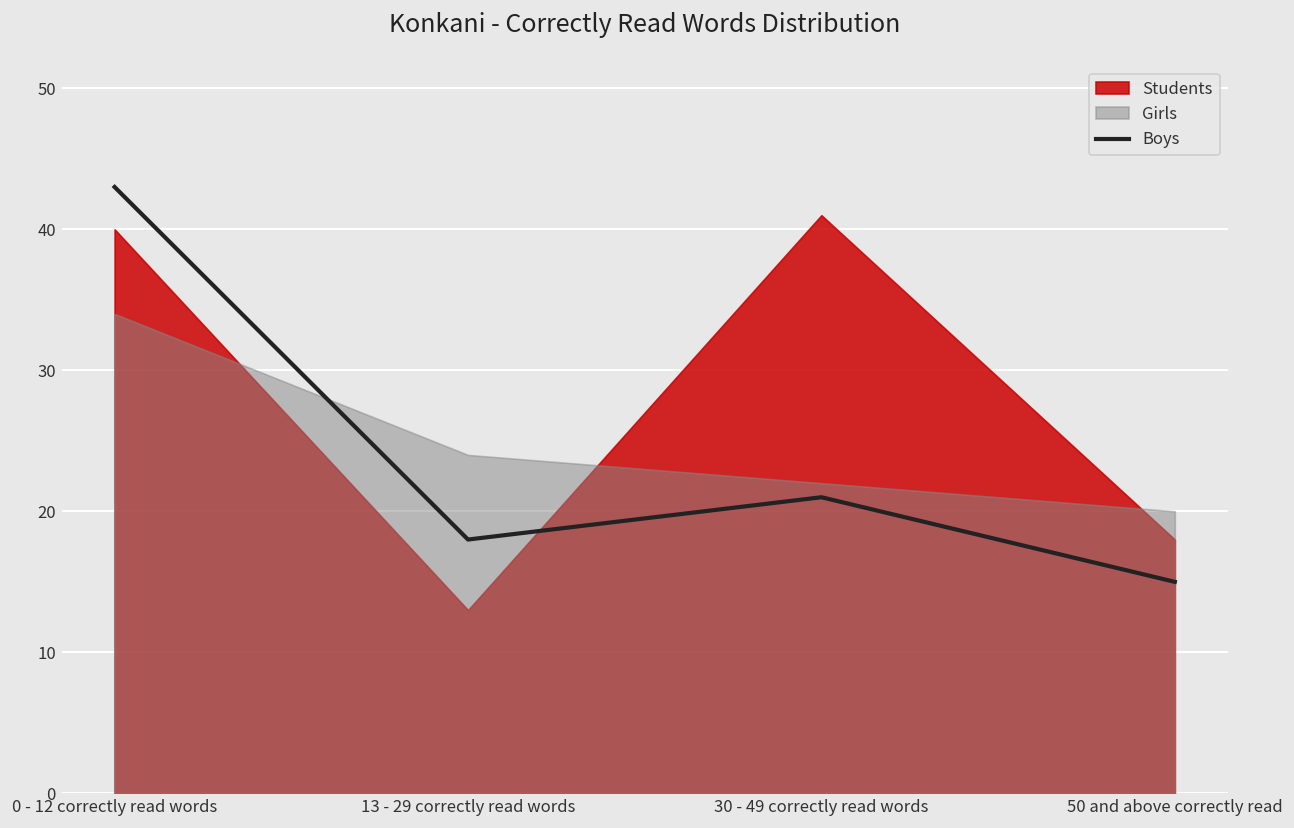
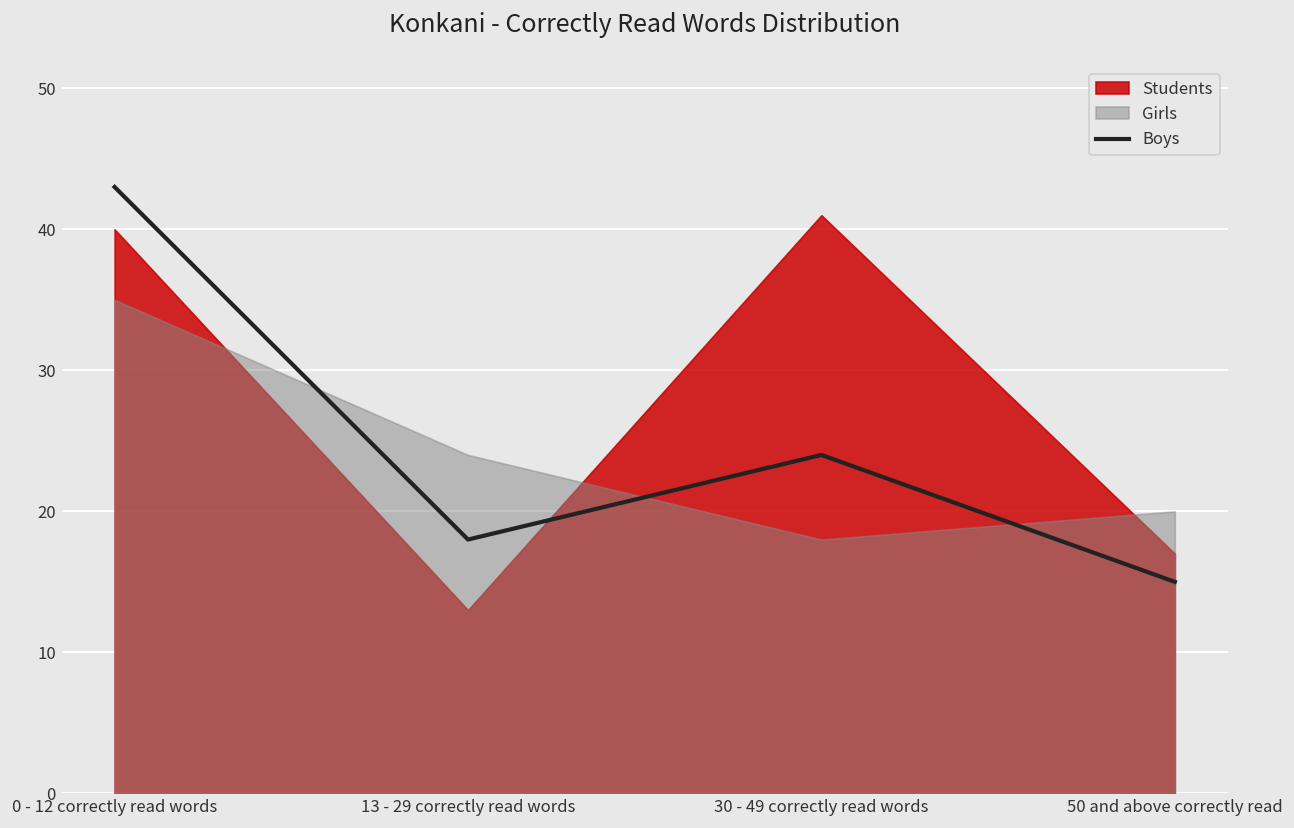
  {
    "Boys": {
      "0 - 12 correctly read words": 43,
      "13 - 29 correctly read words": 18,
-     "30 - 49 correctly read words": 21,
+     "30 - 49 correctly read words": 24,
      "50 and above correctly read": 15
    },
    "Students": {
      "0 - 12 correctly read words": 40,
      "13 - 29 correctly read words": 13,
      "30 - 49 correctly read words": 41,
-     "50 and above correctly read": 18
+     "50 and above correctly read": 17
    },
    "Girls": {
-     "0 - 12 correctly read words": 34,
+     "0 - 12 correctly read words": 35,
      "13 - 29 correctly read words": 24,
-     "30 - 49 correctly read words": 22,
+     "30 - 49 correctly read words": 18,
      "50 and above correctly read": 20
    }
  }
